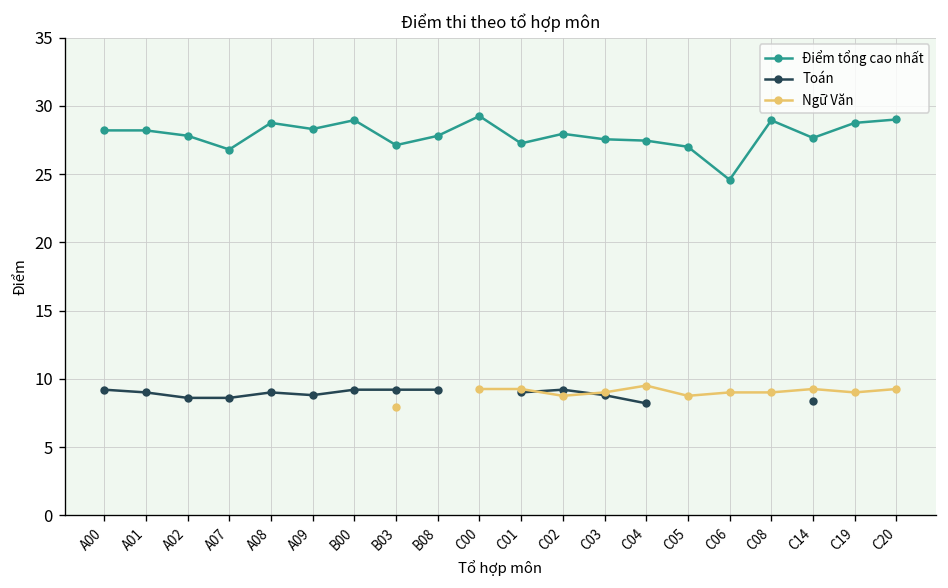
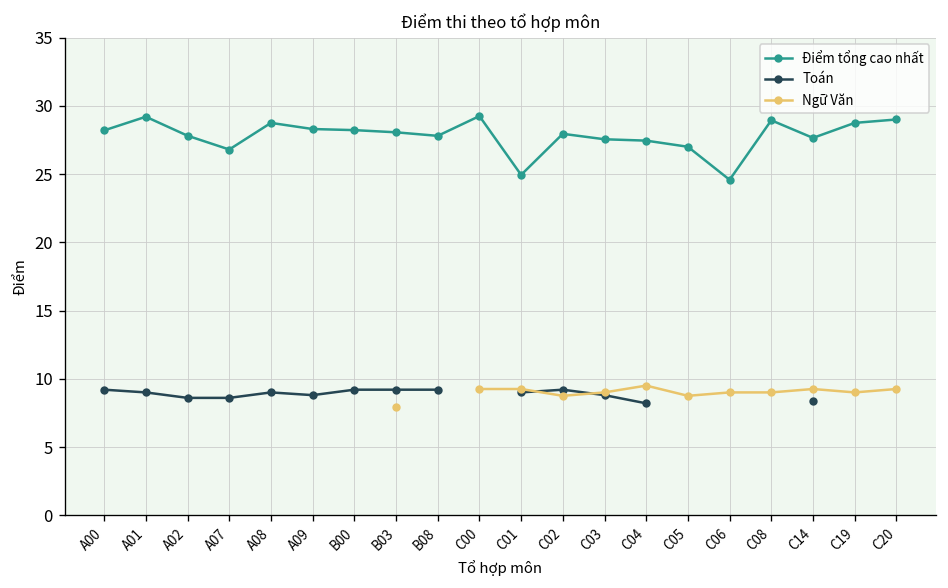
  {
    "Điểm tổng cao nhất": {
      "A00": 28.2,
-     "A01": 28.2,
+     "A01": 29.2,
      "A02": 27.8,
      "A07": 26.8,
      "A08": 28.8,
      "A09": 28.3,
-     "B00": 29.0,
-     "B03": 27.1,
+     "B00": 28.2,
+     "B03": 28.1,
      "B08": 27.8,
      "C00": 29.3,
-     "C01": 27.3,
+     "C01": 24.9,
      "C02": 28.0,
      "C03": 27.6,
      "C04": 27.5,
      "C05": 27.0,
      "C06": 24.6,
      "C08": 28.9,
      "C14": 27.7,
      "C19": 28.8,
      "C20": 29.0
    },
    "Toán": {
      "A00": 9.2,
      "A01": 9.0,
      "A02": 8.6,
      "A07": 8.6,
      "A08": 9.0,
      "A09": 8.8,
      "B00": 9.2,
      "B03": 9.2,
      "B08": 9.2,
      "C01": 9.0,
      "C02": 9.2,
      "C04": 8.2,
      "C14": 8.4
    },
    "Ngữ Văn": {
      "B03": 7.9,
      "C00": 9.3,
      "C01": 9.3,
      "C02": 8.8,
      "C04": 9.5,
      "C05": 8.8,
      "C06": 9.0,
      "C08": 9.0,
      "C14": 9.3,
      "C19": 9.0,
      "C20": 9.3
    }
  }
